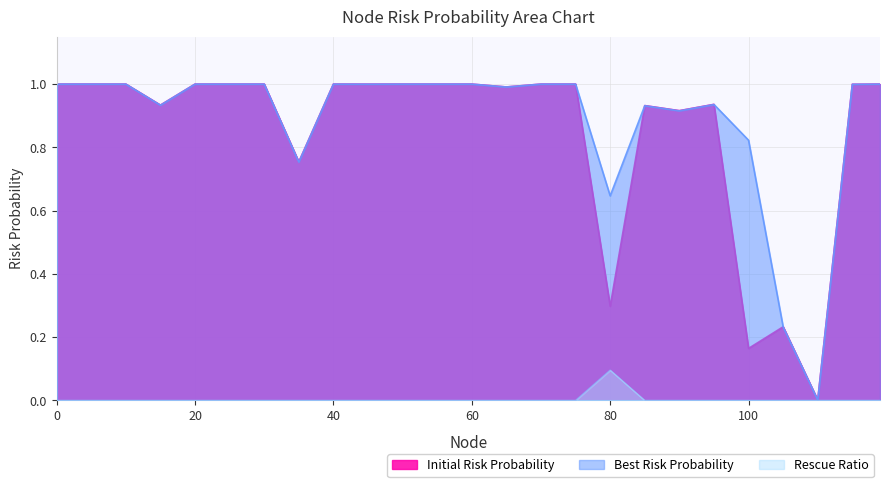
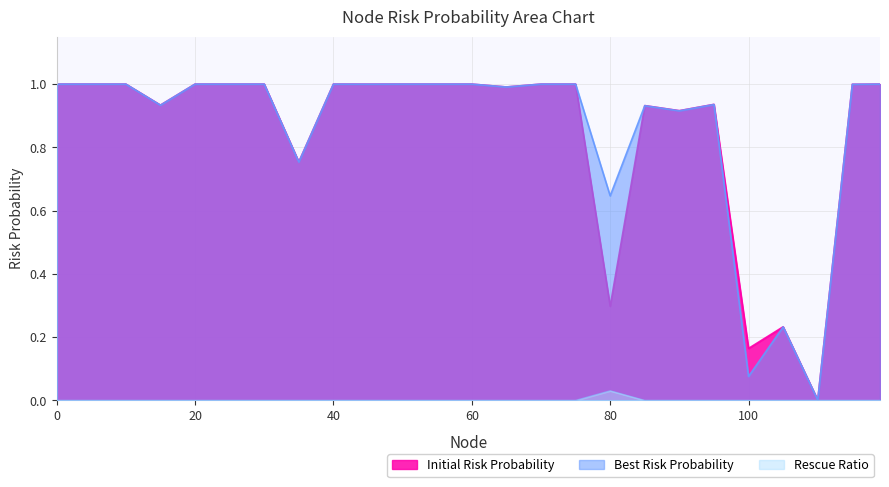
  {
    "Initial Risk Probability": {
      "80": 0.30,
      "100": 0.16
    },
    "Best Risk Probability": {
      "80": 0.65,
-     "100": 0.82
+     "100": 0.08
    },
    "Rescue Ratio": {
      "0": 0.00,
      "20": 0.00,
      "40": 0.00,
      "60": 0.00,
-     "80": 0.10,
+     "80": 0.03,
      "100": 0.00
    }
  }
